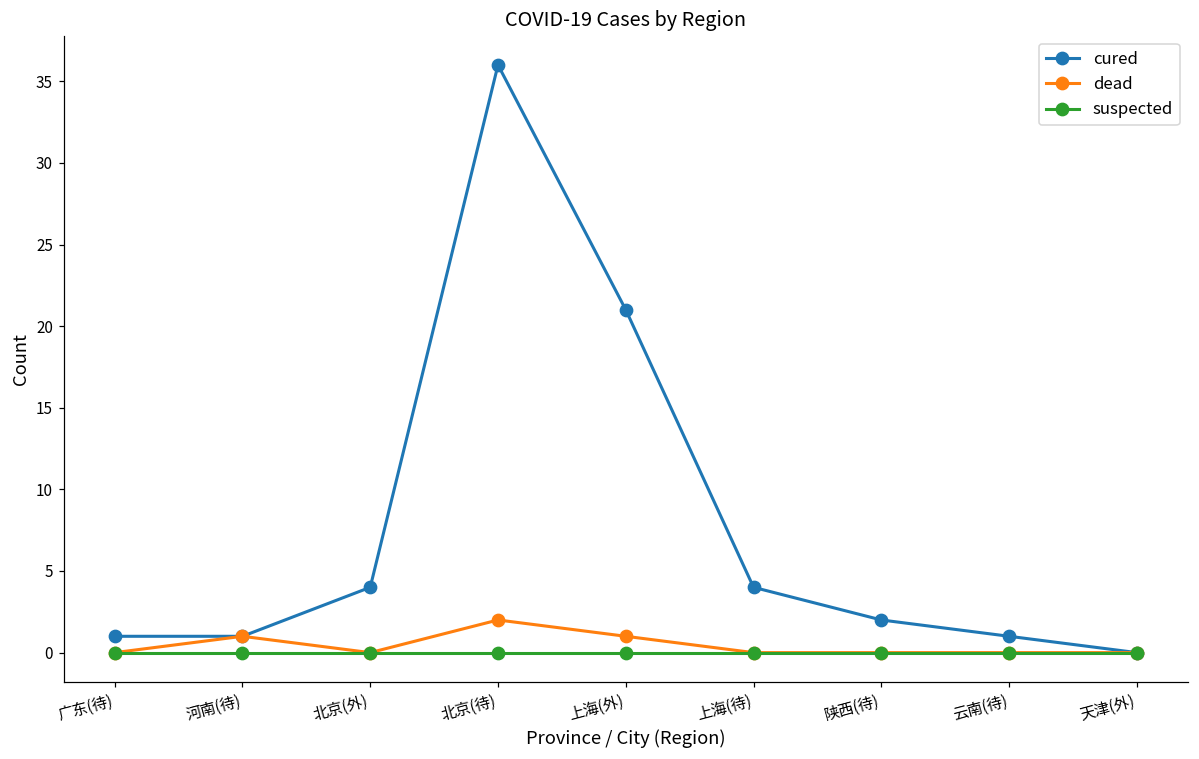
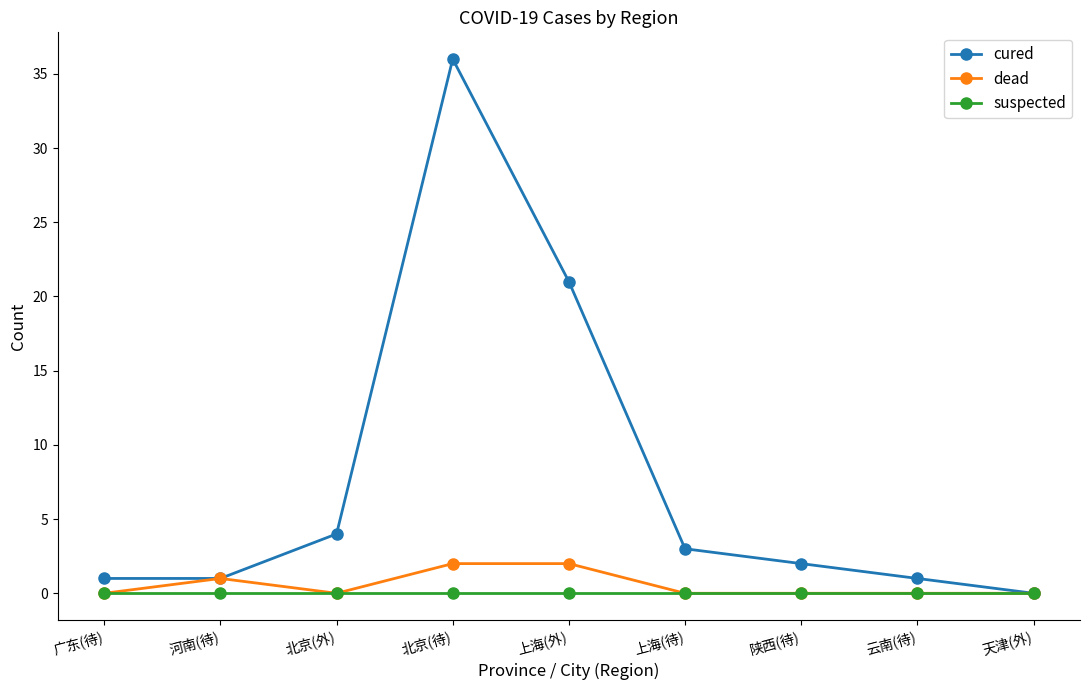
  {
    "cured": {
      "广东(待)": 1,
      "北京(外)": 4,
      "北京(待)": 36,
      "上海(外)": 21,
-     "上海(待)": 4,
+     "上海(待)": 3,
      "陕西(待)": 2,
      "云南(待)": 1
    },
    "dead": {
      "北京(待)": 2,
-     "上海(外)": 1
+     "上海(外)": 2
    },
    "suspected": {
      "河南(待)": 0,
      "北京(待)": 0,
      "上海(外)": 0
    }
  }
